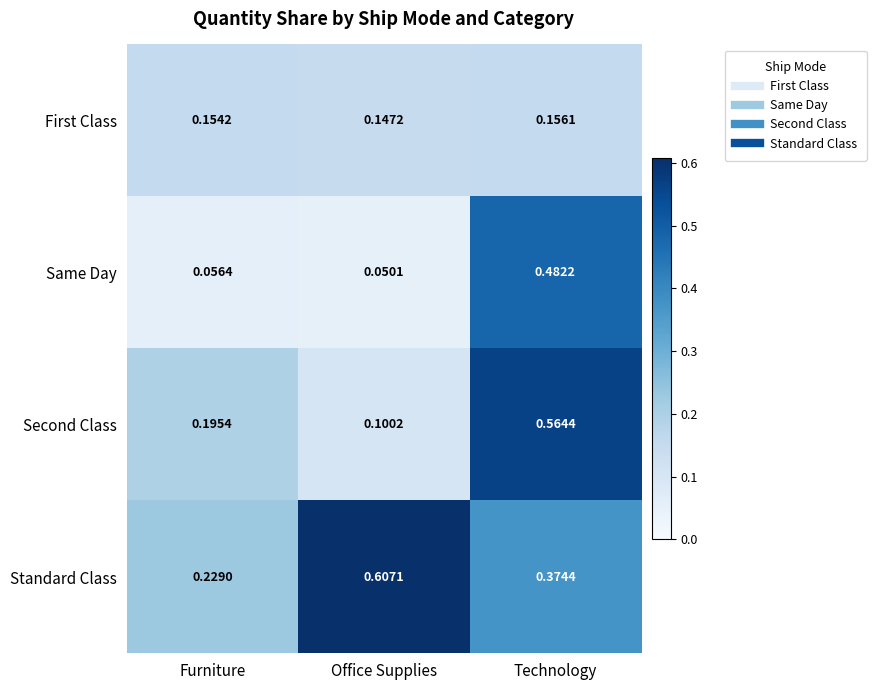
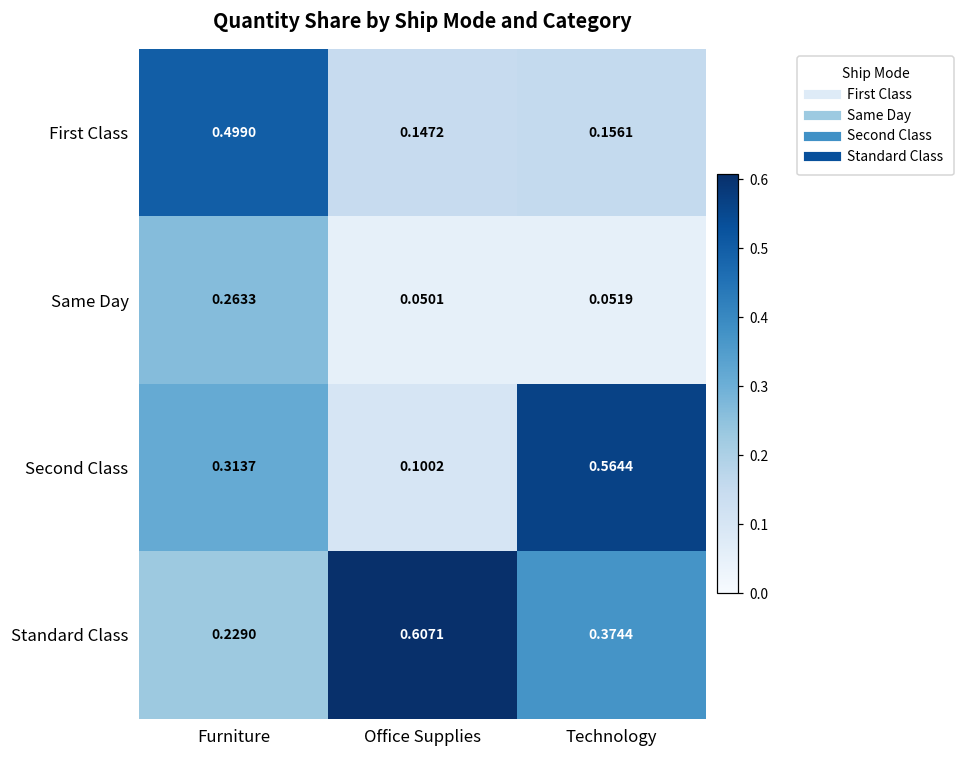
  {
    "First Class": {
-     "Furniture": 0.1542,
+     "Furniture": 0.4990,
      "Office Supplies": 0.1472,
      "Technology": 0.1561
    },
    "Same Day": {
-     "Furniture": 0.0564,
+     "Furniture": 0.2633,
      "Office Supplies": 0.0501,
-     "Technology": 0.4822
+     "Technology": 0.0519
    },
    "Second Class": {
-     "Furniture": 0.1954,
+     "Furniture": 0.3137,
      "Office Supplies": 0.1002,
      "Technology": 0.5644
    },
    "Standard Class": {
      "Furniture": 0.2290,
      "Office Supplies": 0.6071,
      "Technology": 0.3744
    }
  }
